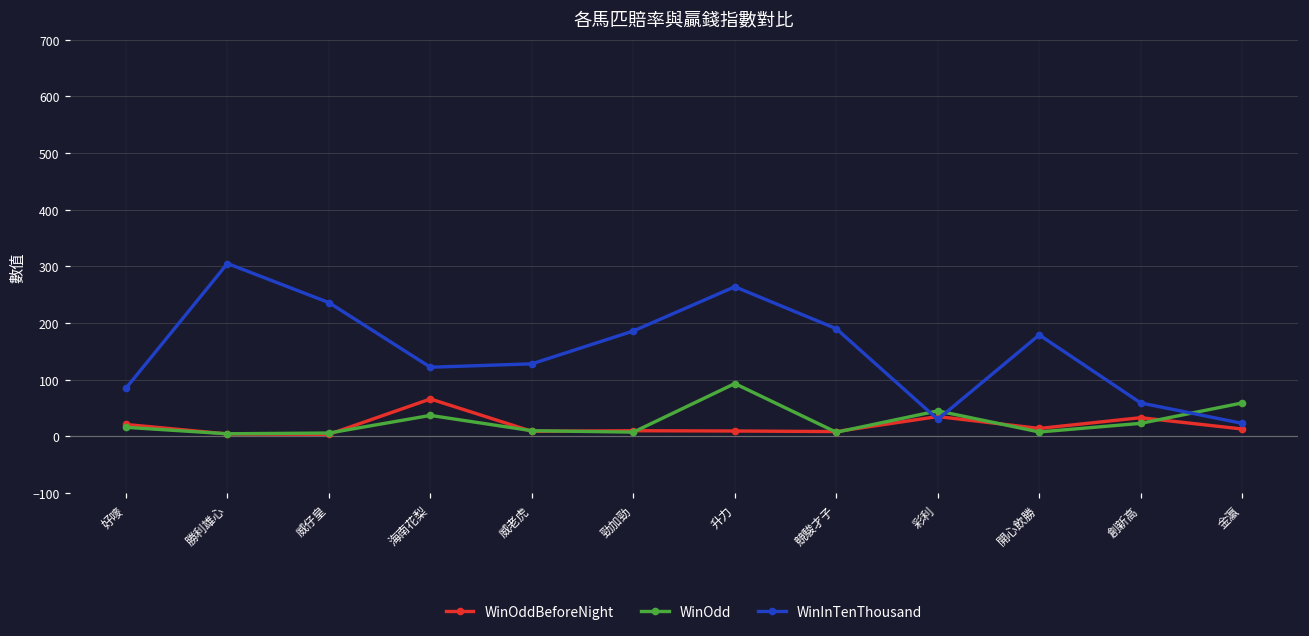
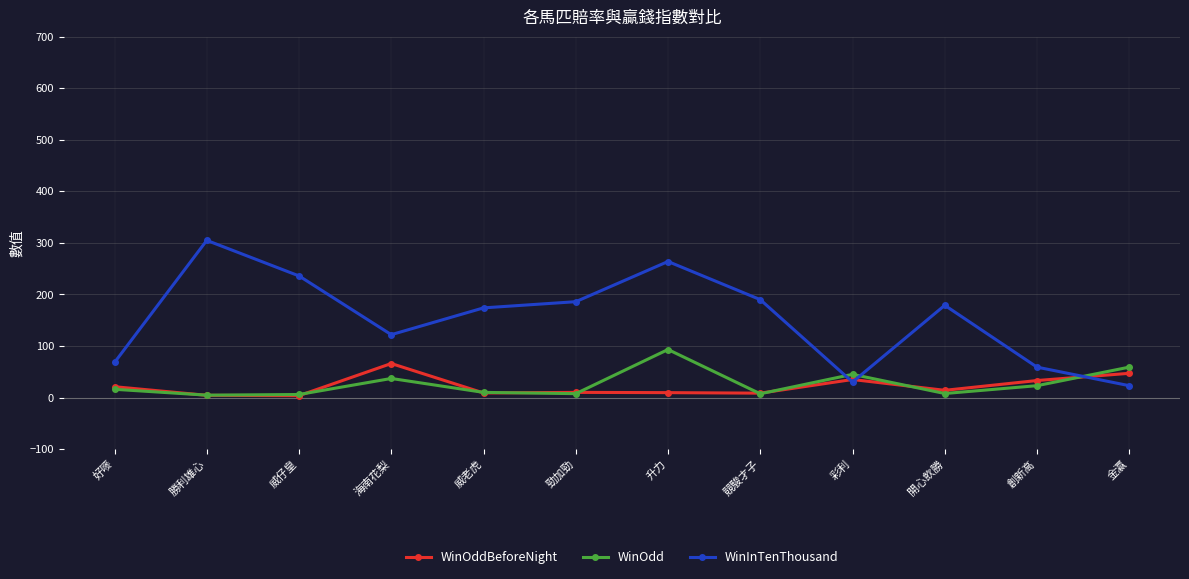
  {
    "WinOddBeforeNight": {
      "海南花梨": 70,
      "升力": 10,
      "彩利": 40,
      "開心飲勝": 10,
      "創新高": 30,
-     "金瀛": 10
+     "金瀛": 50
    },
    "WinOdd": {
      "海南花梨": 40,
      "升力": 90,
      "彩利": 50,
      "開心飲勝": 10,
      "創新高": 20,
      "金瀛": 60
    },
    "WinInTenThousand": {
-     "好嘜": 90,
+     "好嘜": 70,
      "勝利雄心": 310,
      "威仔皇": 240,
      "海南花梨": 120,
-     "威老虎": 130,
+     "威老虎": 170,
      "勁加勁": 190,
      "升力": 260,
      "競駿才子": 190,
      "彩利": 30,
      "開心飲勝": 180,
      "創新高": 60,
      "金瀛": 20
    }
  }
